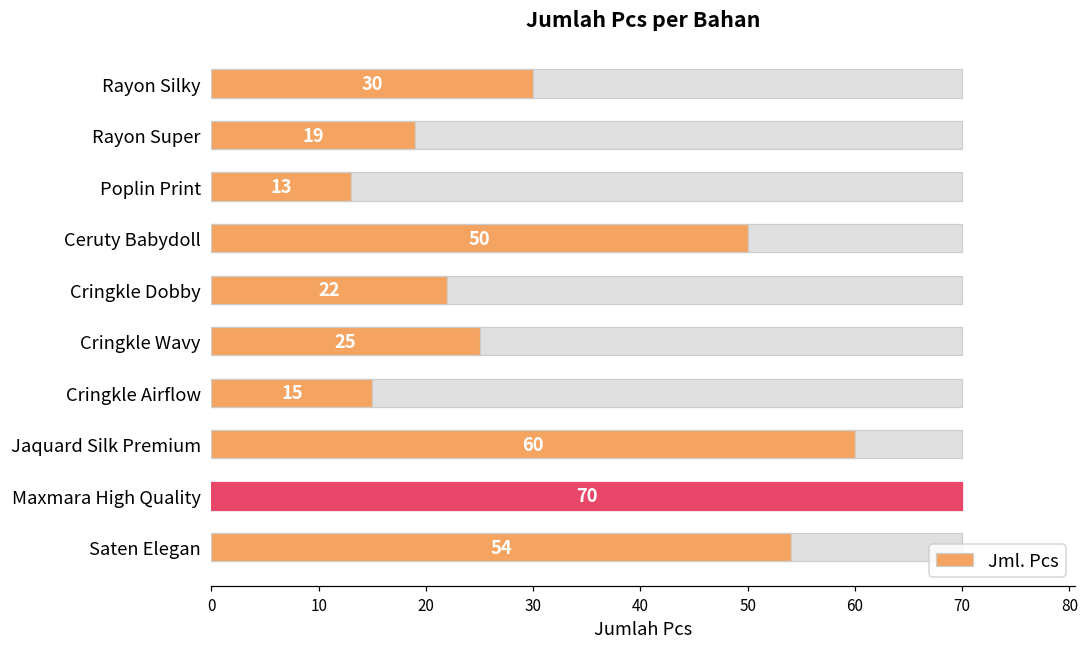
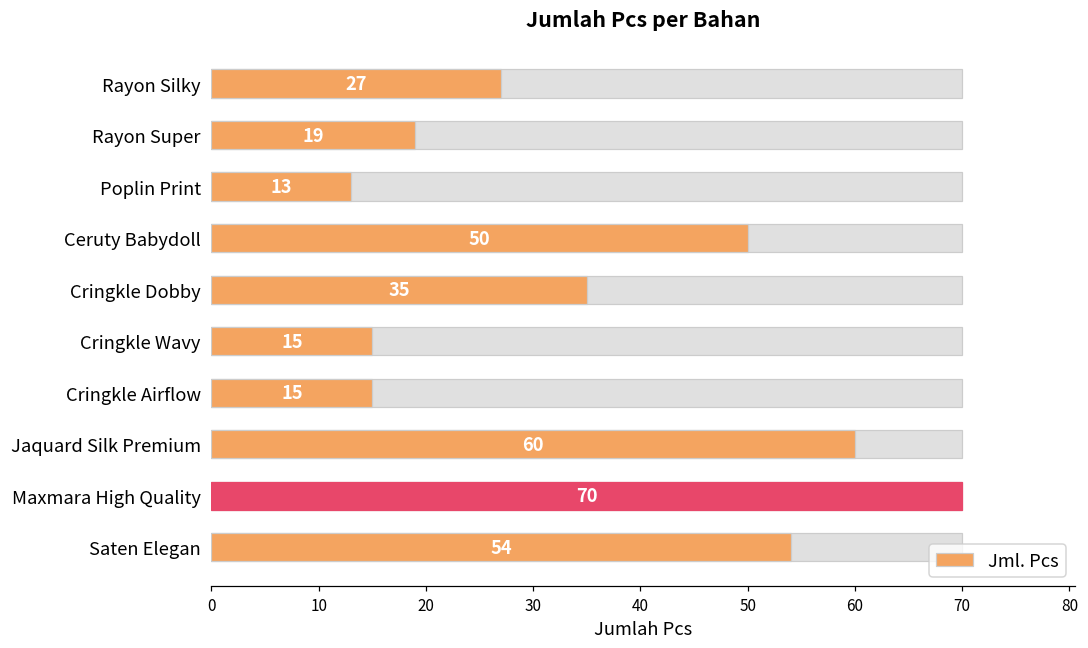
  {
    "Jml. Pcs": {
-     "Rayon Silky": 30,
-     "Cringkle Dobby": 22,
-     "Cringkle Wavy": 25,
+     "Rayon Silky": 27,
+     "Cringkle Dobby": 35,
+     "Cringkle Wavy": 15,
      "Maxmara High Quality": 70
    }
  }
